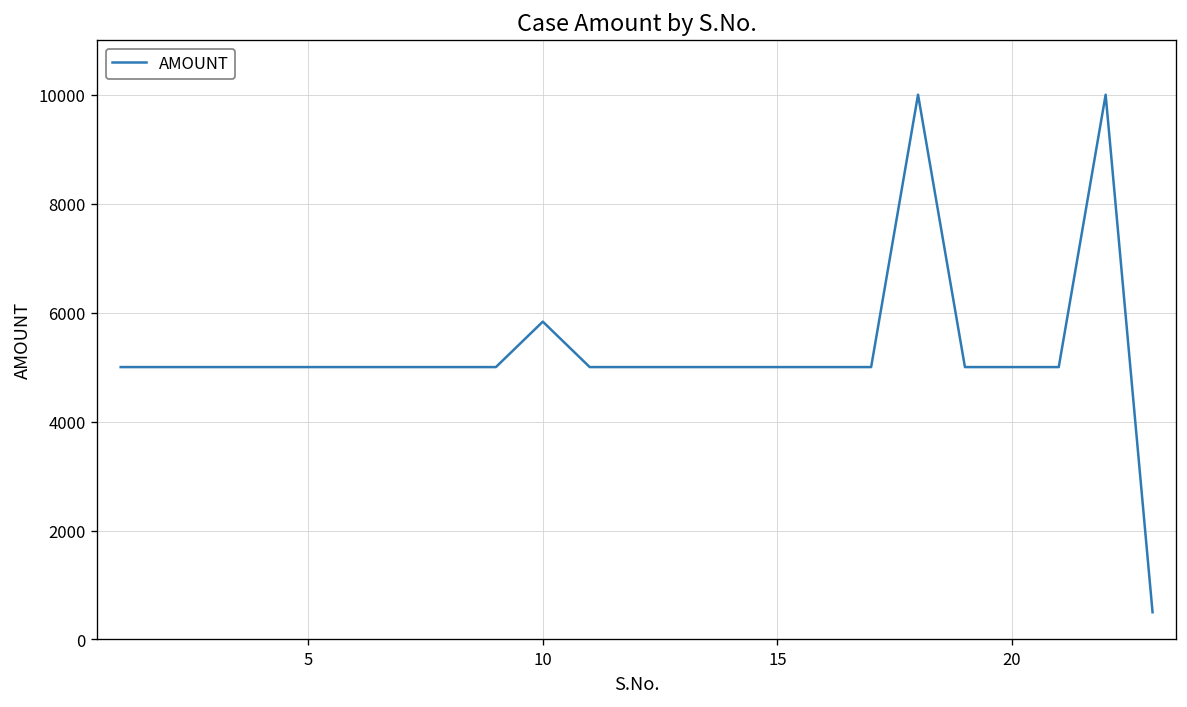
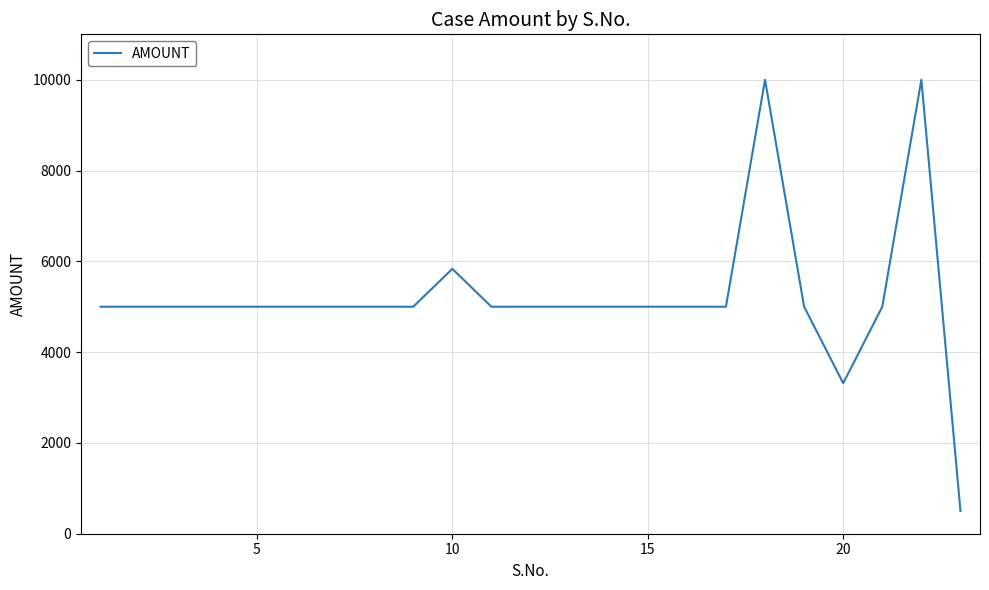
  {
    "5": 5000,
    "10": 5800,
    "15": 5000,
-   "20": 5000
+   "20": 3300
  }
